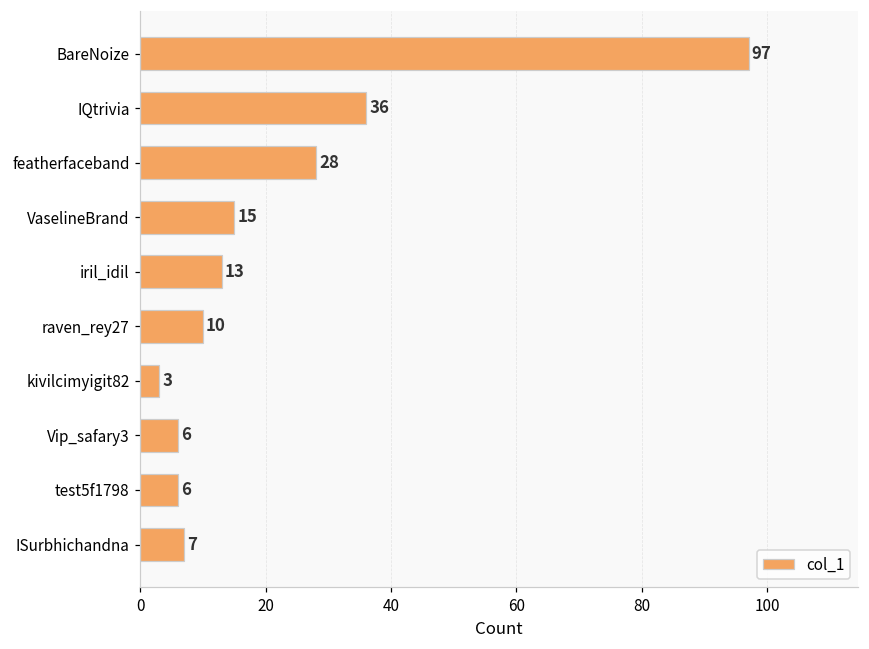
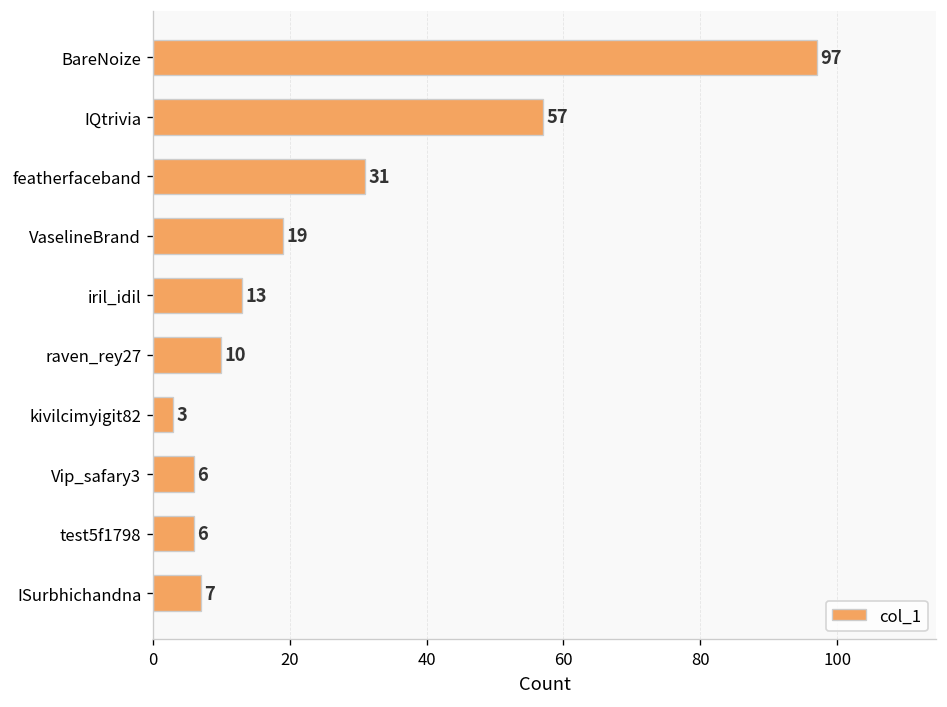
  {
    "BareNoize": 97,
-   "IQtrivia": 36,
-   "featherfaceband": 28,
-   "VaselineBrand": 15,
+   "IQtrivia": 57,
+   "featherfaceband": 31,
+   "VaselineBrand": 19,
    "iril_idil": 13,
    "raven_rey27": 10,
    "kivilcimyigit82": 3,
    "Vip_safary3": 6,
    "test5f1798": 6,
    "ISurbhichandna": 7
  }
